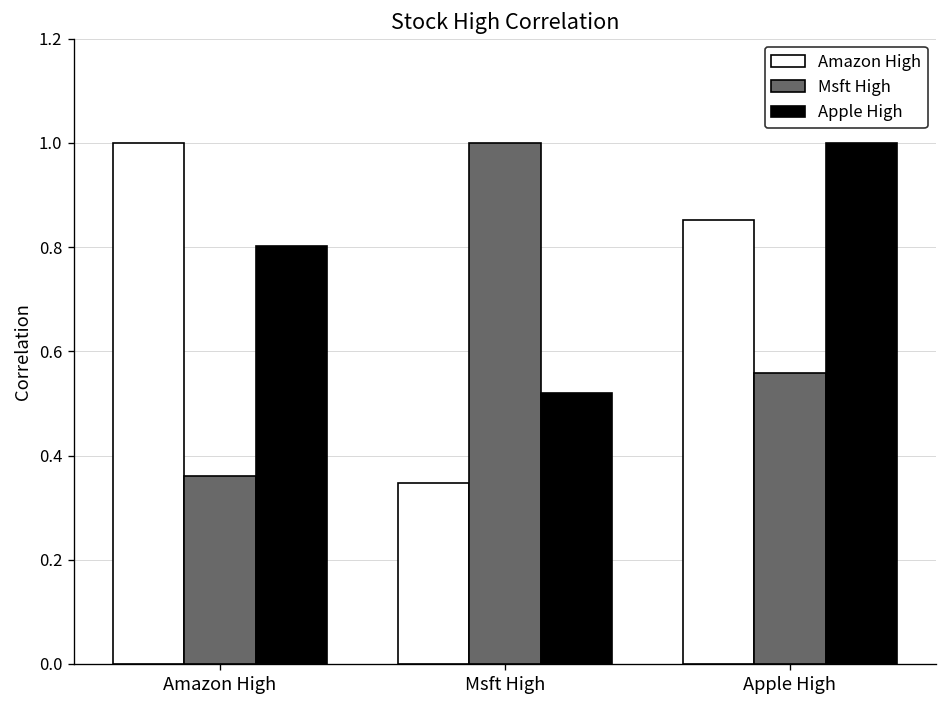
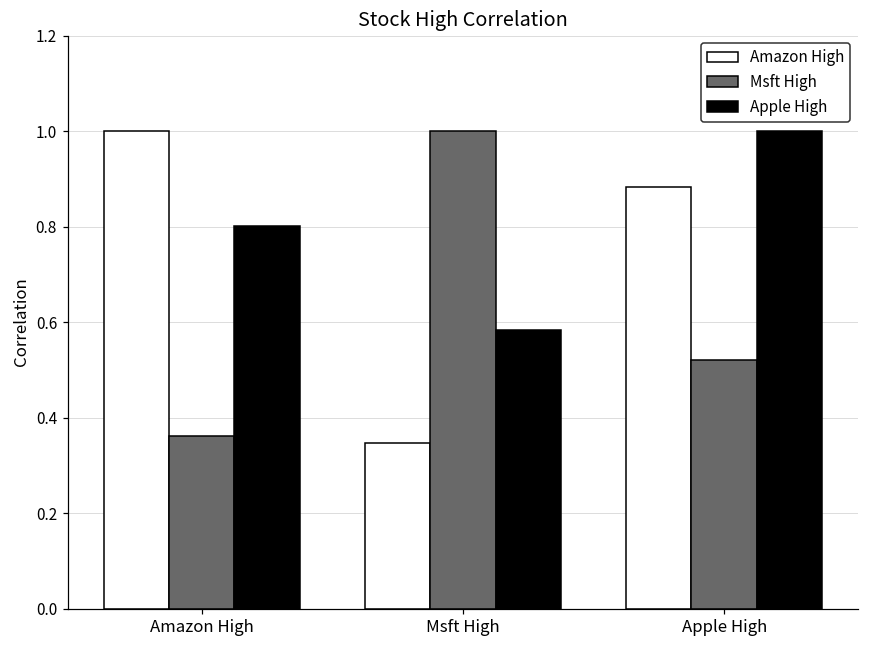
  {
    "Amazon High": {
      "Amazon High": 1.00,
      "Msft High": 0.35,
-     "Apple High": 0.85
+     "Apple High": 0.88
    },
    "Msft High": {
      "Amazon High": 0.36,
      "Msft High": 1.00,
-     "Apple High": 0.56
+     "Apple High": 0.52
    },
    "Apple High": {
      "Amazon High": 0.80,
-     "Msft High": 0.52,
+     "Msft High": 0.58,
      "Apple High": 1.00
    }
  }
